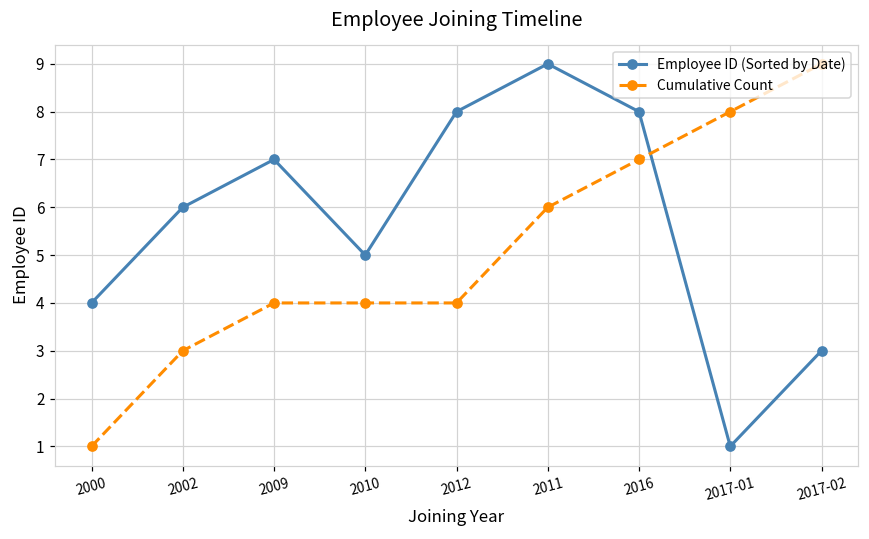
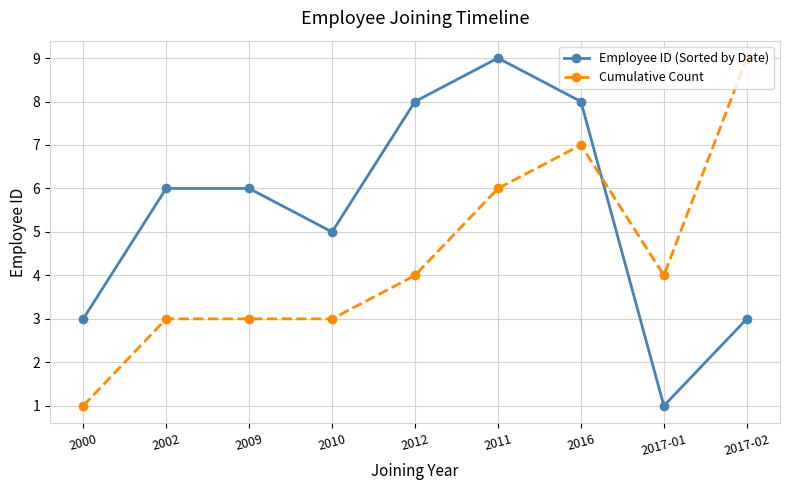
  {
    "Employee ID (Sorted by Date)": {
-     "2000": 4,
+     "2000": 3,
      "2002": 6,
-     "2009": 7,
+     "2009": 6,
      "2010": 5,
      "2012": 8,
      "2011": 9,
      "2016": 8,
      "2017-01": 1,
      "2017-02": 3
    },
    "Cumulative Count": {
      "2000": 1,
      "2002": 3,
-     "2009": 4,
-     "2010": 4,
+     "2009": 3,
+     "2010": 3,
      "2012": 4,
      "2011": 6,
      "2016": 7,
-     "2017-01": 8
+     "2017-01": 4
    }
  }
